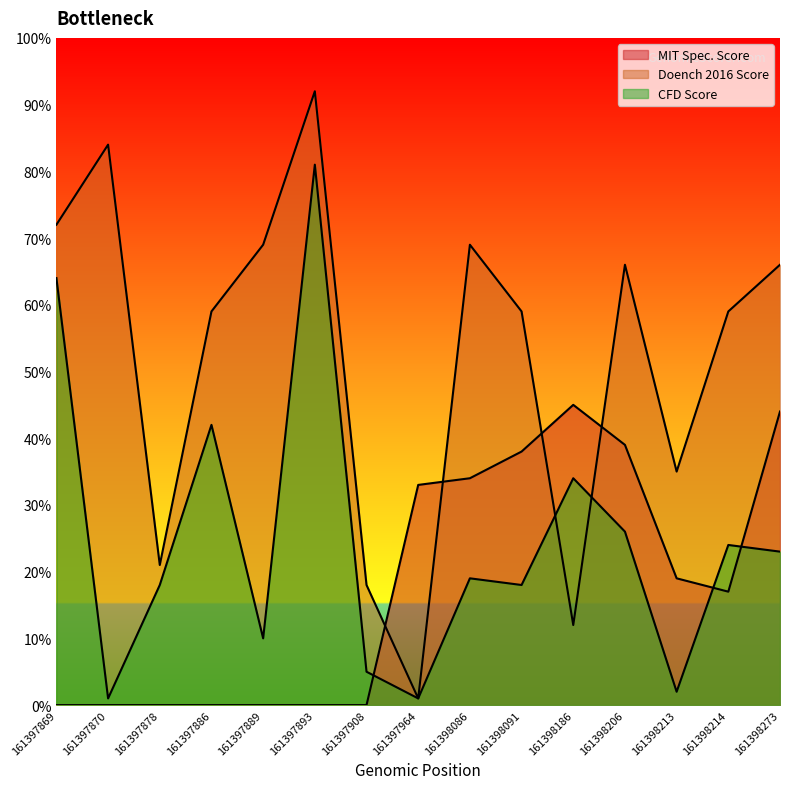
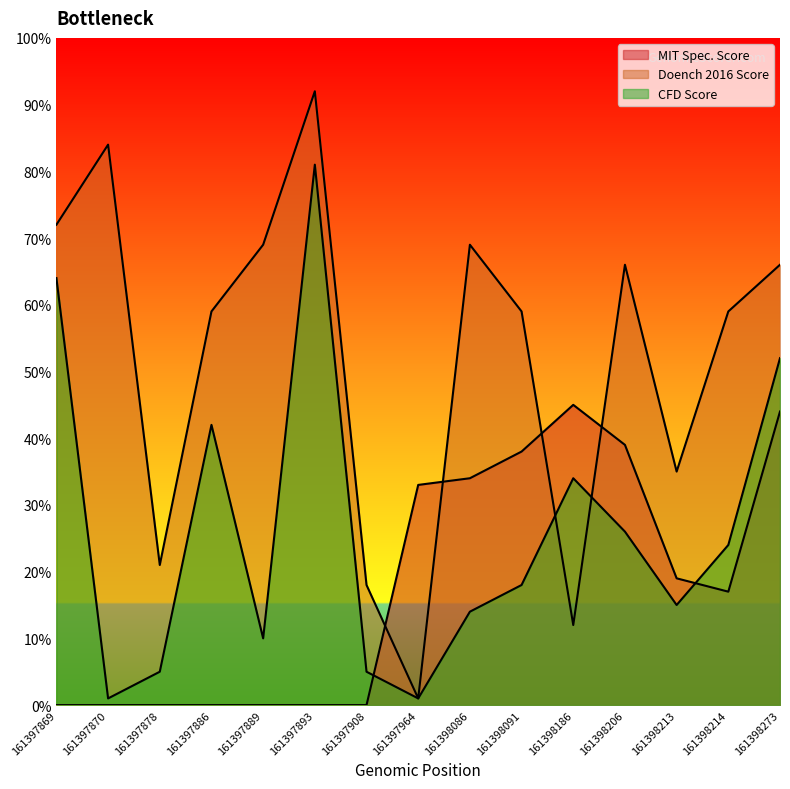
  {
    "CFD Score": {
      "161397869": "64%",
      "161397870": "1%",
-     "161397878": "18%",
+     "161397878": "5%",
      "161397886": "42%",
      "161397889": "10%",
      "161397893": "81%",
      "161397908": "5%",
-     "161398086": "19%",
+     "161398086": "14%",
      "161398091": "18%",
      "161398186": "34%",
      "161398206": "26%",
-     "161398213": "2%",
+     "161398213": "15%",
      "161398214": "24%",
-     "161398273": "23%"
+     "161398273": "52%"
    }
  }
